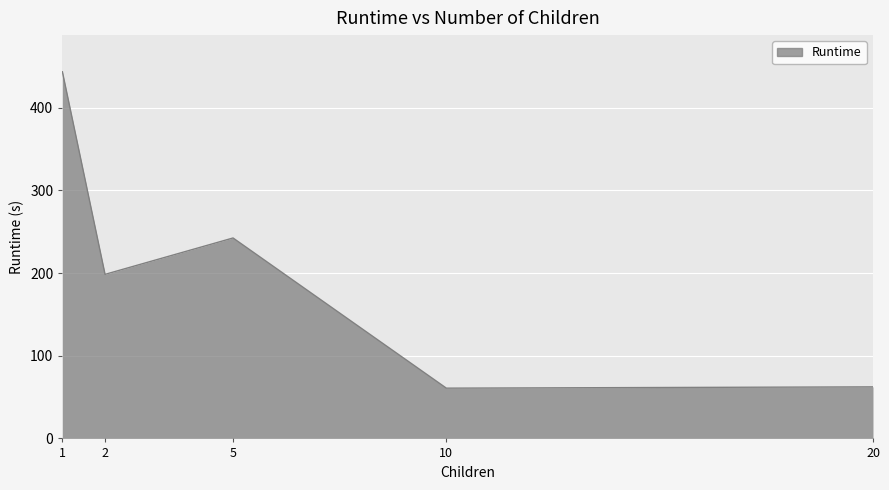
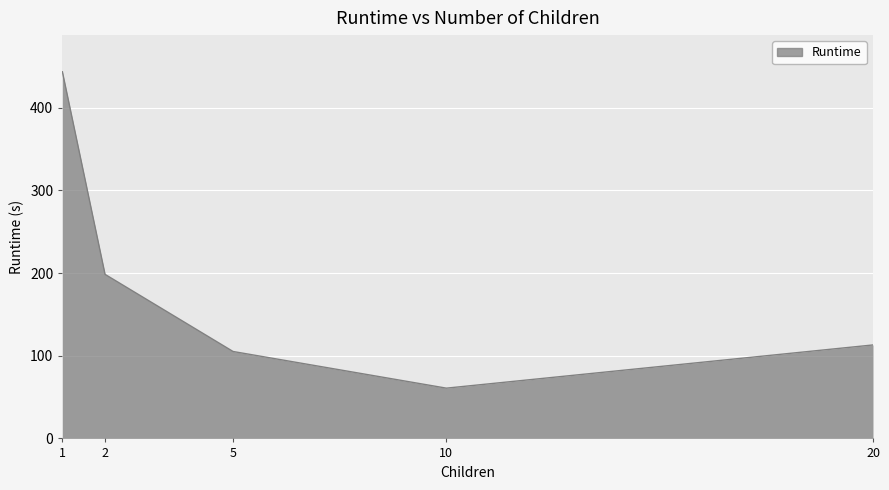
  {
    "1": 440,
    "2": 200,
-   "5": 240,
+   "5": 110,
    "10": 60,
-   "20": 60
+   "20": 110
  }
